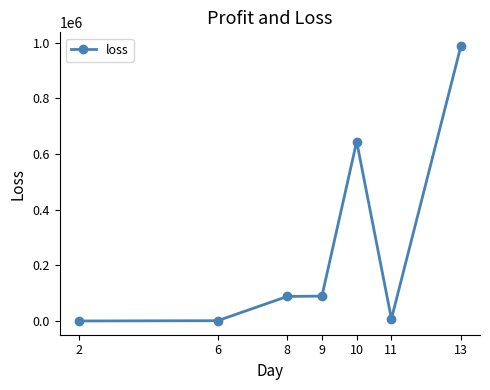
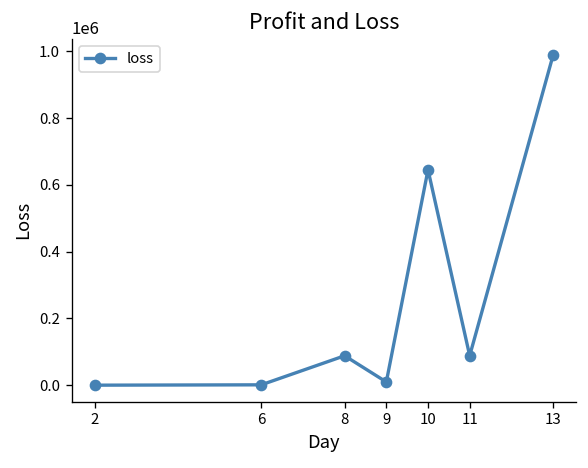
  {
    "2": 0,
    "6": 0,
    "8": 90000,
-   "9": 90000,
+   "9": 10000,
    "10": 650000,
-   "11": 10000,
+   "11": 90000,
    "13": 990000
  }
